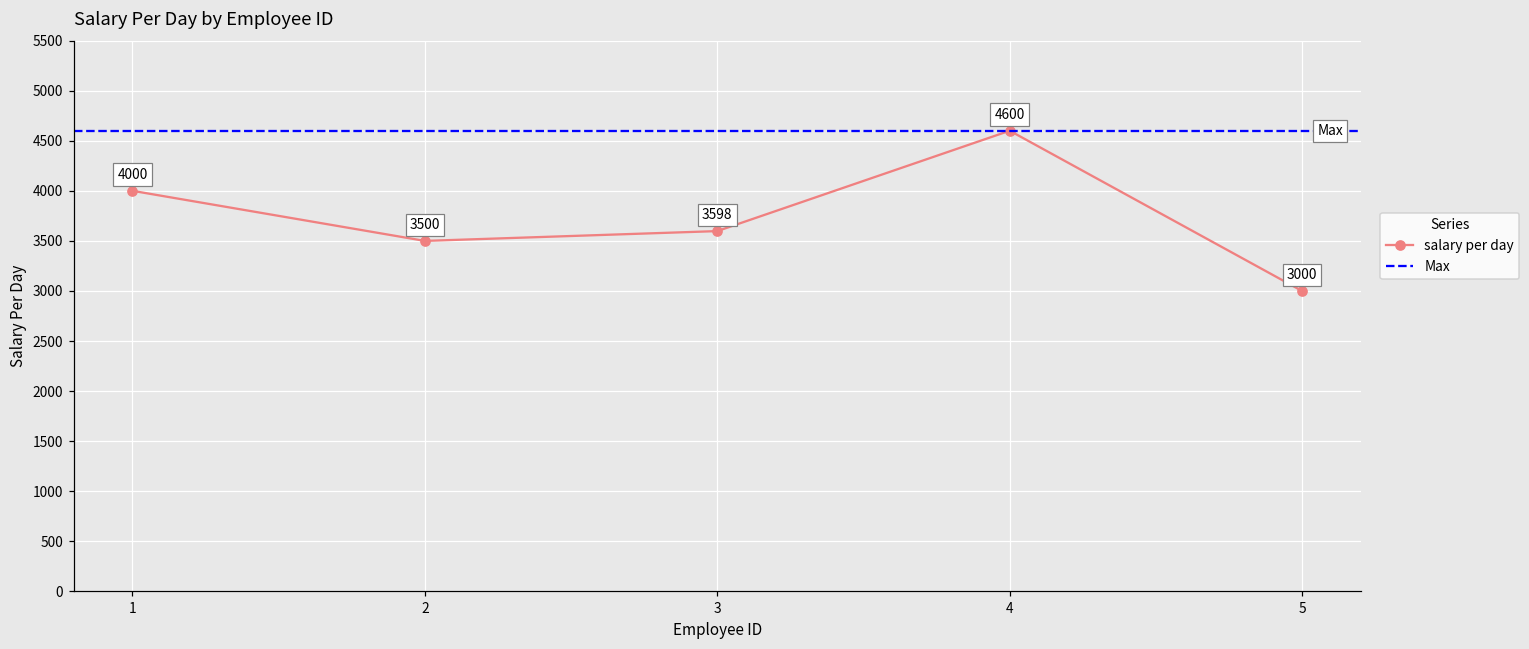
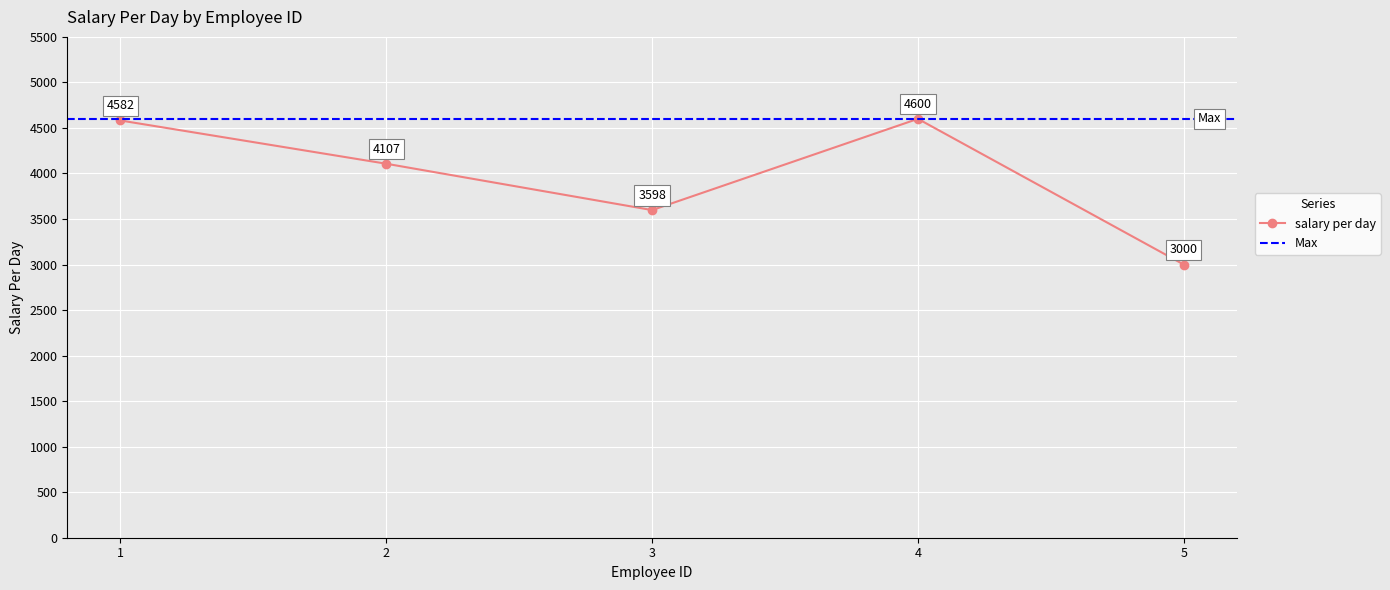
  {
-   "1": 4000,
-   "2": 3500
+   "1": 4582,
+   "2": 4107
  }
